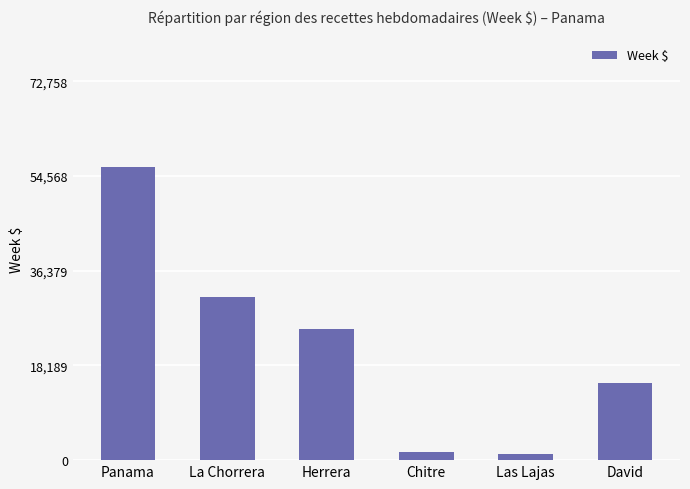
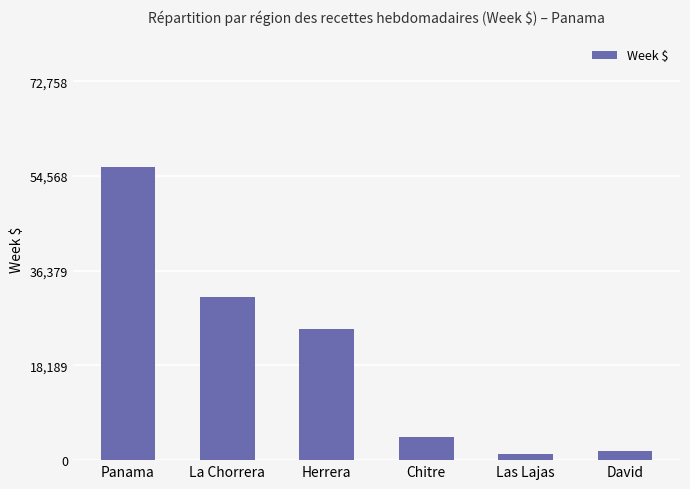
  {
    "Panama": "56,000",
    "La Chorrera": "31,000",
    "Herrera": "25,000",
-   "Chitre": "2,000",
+   "Chitre": "4,000",
    "Las Lajas": "1,000",
-   "David": "15,000"
+   "David": "2,000"
  }
